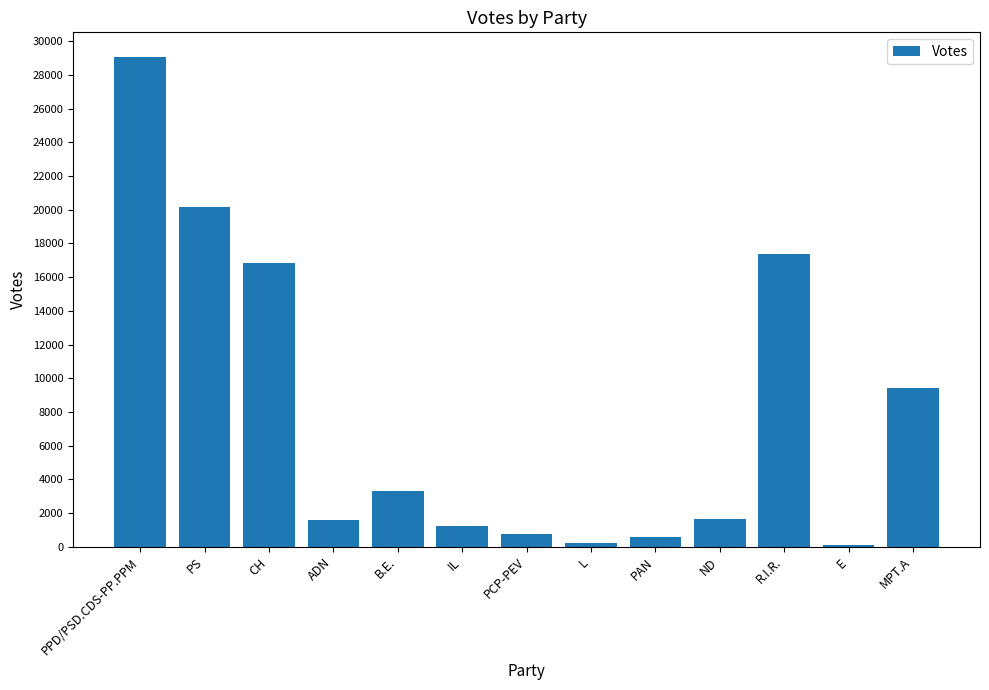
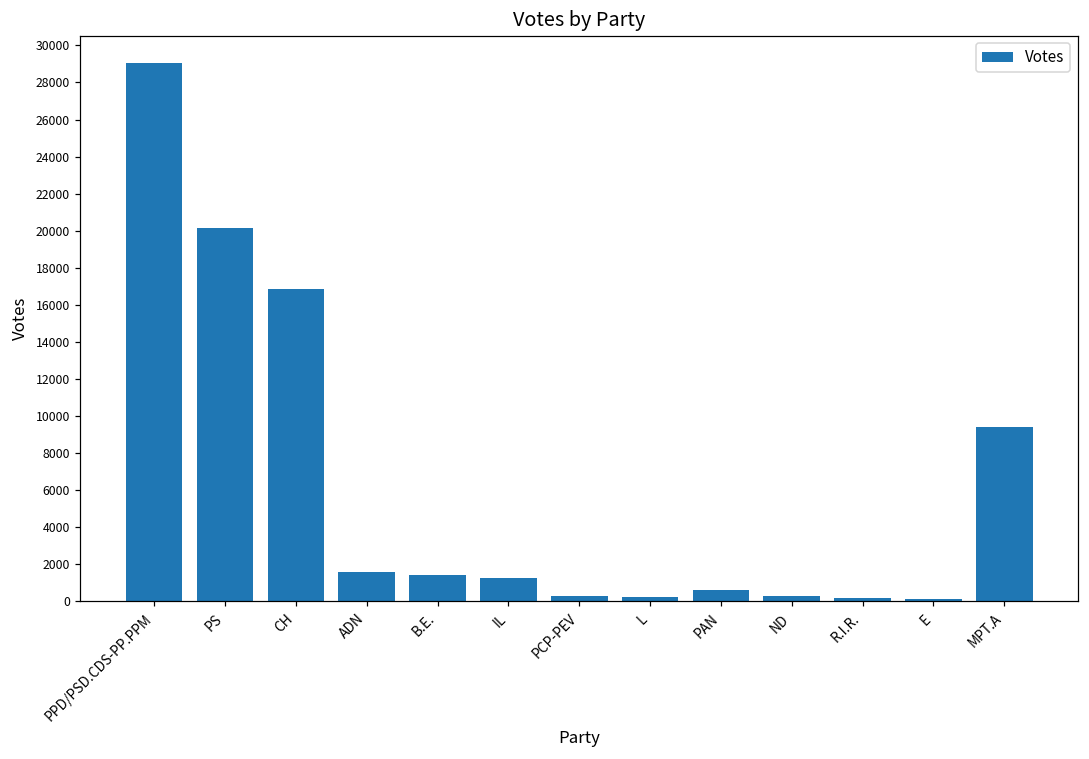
  {
    "PPD/PSD.CDS-PP.PPM": 29100,
    "PS": 20200,
    "CH": 16800,
    "ADN": 1600,
-   "B.E.": 3300,
+   "B.E.": 1400,
    "IL": 1200,
-   "PCP-PEV": 800,
+   "PCP-PEV": 300,
    "L": 200,
    "PAN": 600,
-   "ND": 1700,
-   "R.I.R.": 17300,
+   "ND": 300,
+   "R.I.R.": 200,
    "MPT.A": 9400
  }
